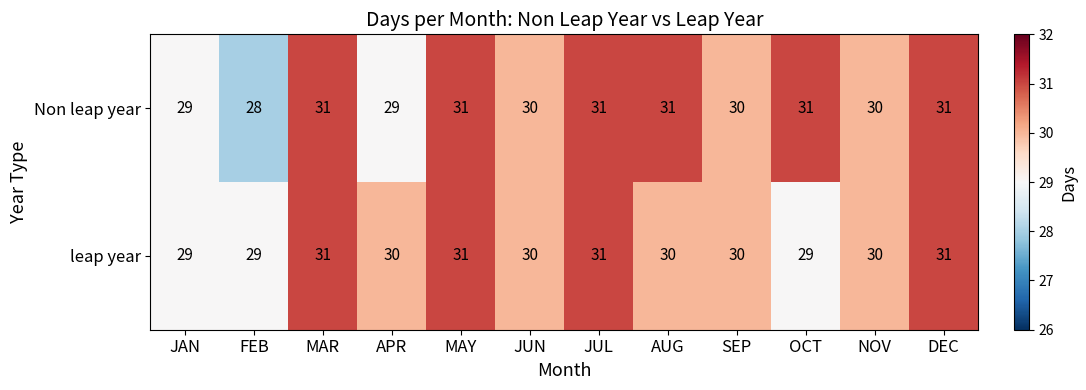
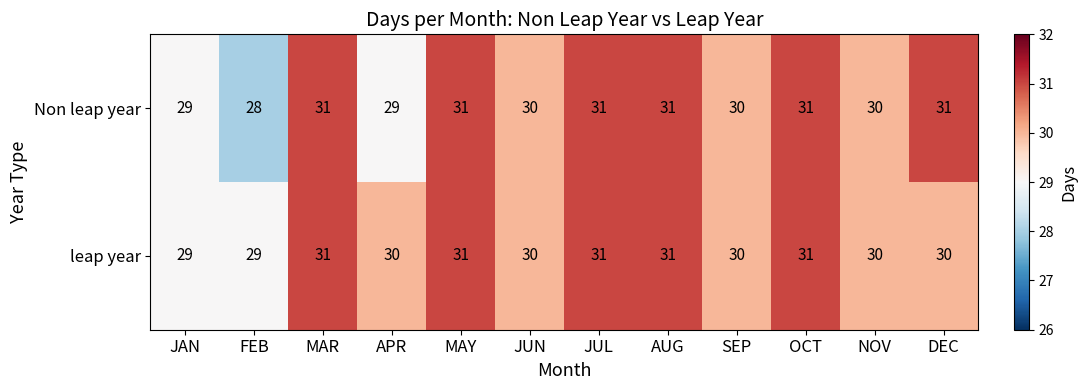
  {
    "Non leap year": {
      "JAN": 29,
      "FEB": 28,
      "MAR": 31,
      "APR": 29,
      "MAY": 31,
      "JUN": 30,
      "JUL": 31,
      "AUG": 31,
      "SEP": 30,
      "OCT": 31,
      "NOV": 30,
      "DEC": 31
    },
    "leap year": {
      "JAN": 29,
      "FEB": 29,
      "MAR": 31,
      "APR": 30,
      "MAY": 31,
      "JUN": 30,
      "JUL": 31,
-     "AUG": 30,
+     "AUG": 31,
      "SEP": 30,
-     "OCT": 29,
+     "OCT": 31,
      "NOV": 30,
-     "DEC": 31
+     "DEC": 30
    }
  }
